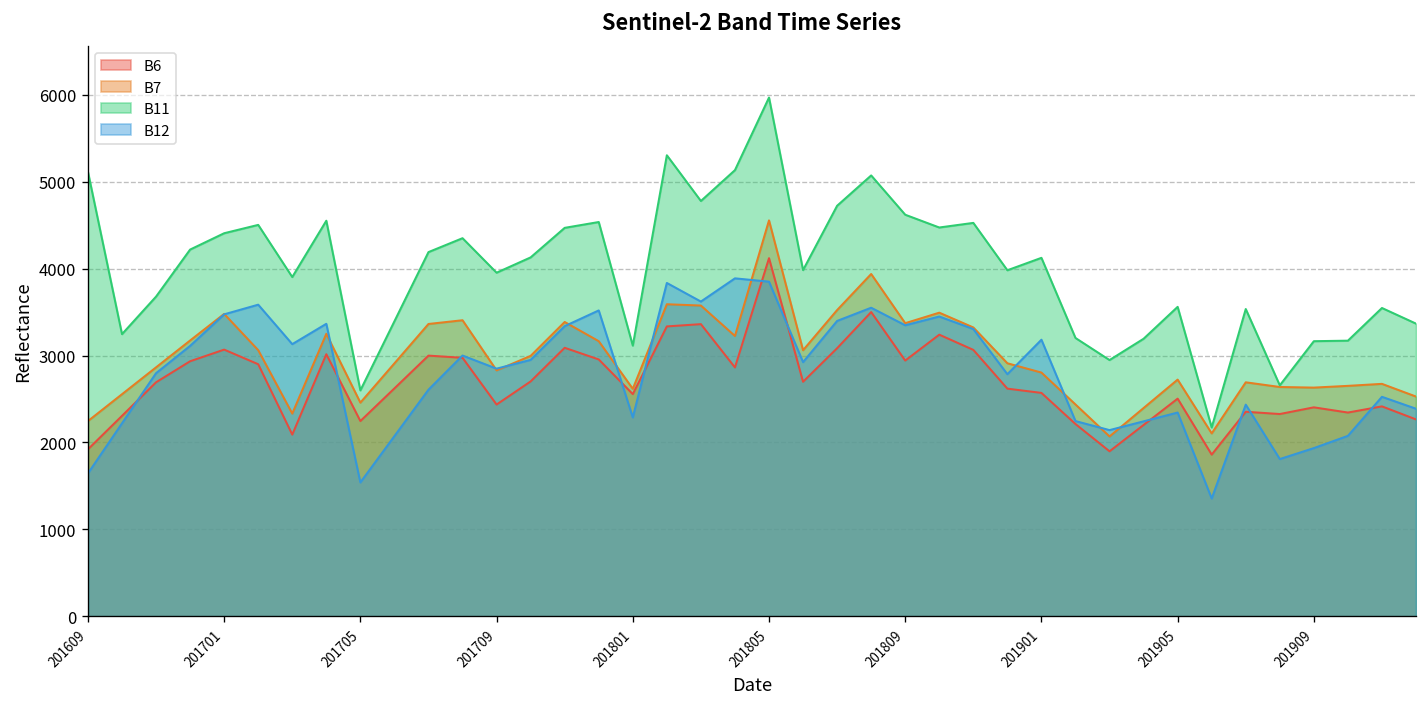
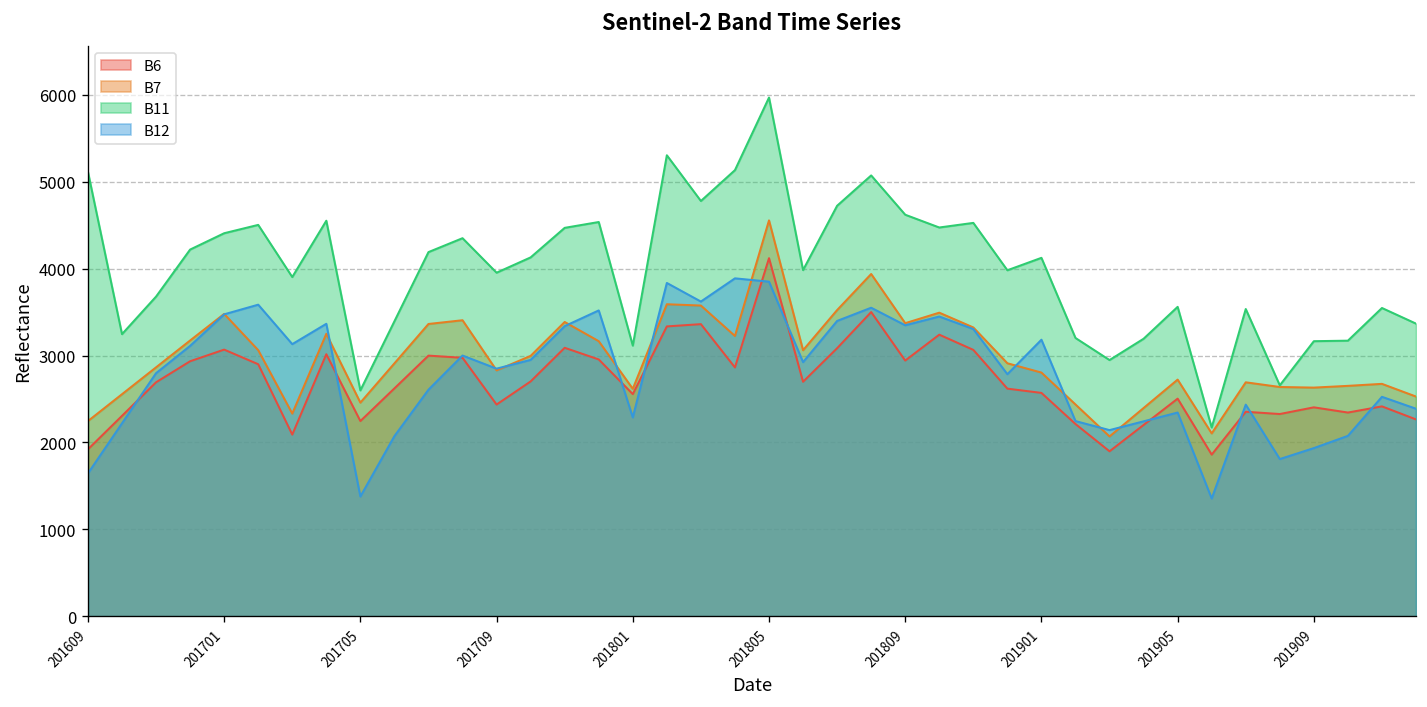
  {
    "B11": {
      "201609": 5100,
      "201701": 4400,
      "201705": 2600,
      "201709": 4000,
      "201801": 3100,
      "201805": 6000,
      "201809": 4600,
      "201901": 4100,
      "201905": 3600,
      "201909": 3200
    },
    "B12": {
      "201609": 1600,
-     "201705": 1500,
+     "201705": 1400,
      "201801": 2300,
      "201805": 3900,
      "201901": 3200,
      "201905": 2300,
      "201909": 1900
    }
  }
